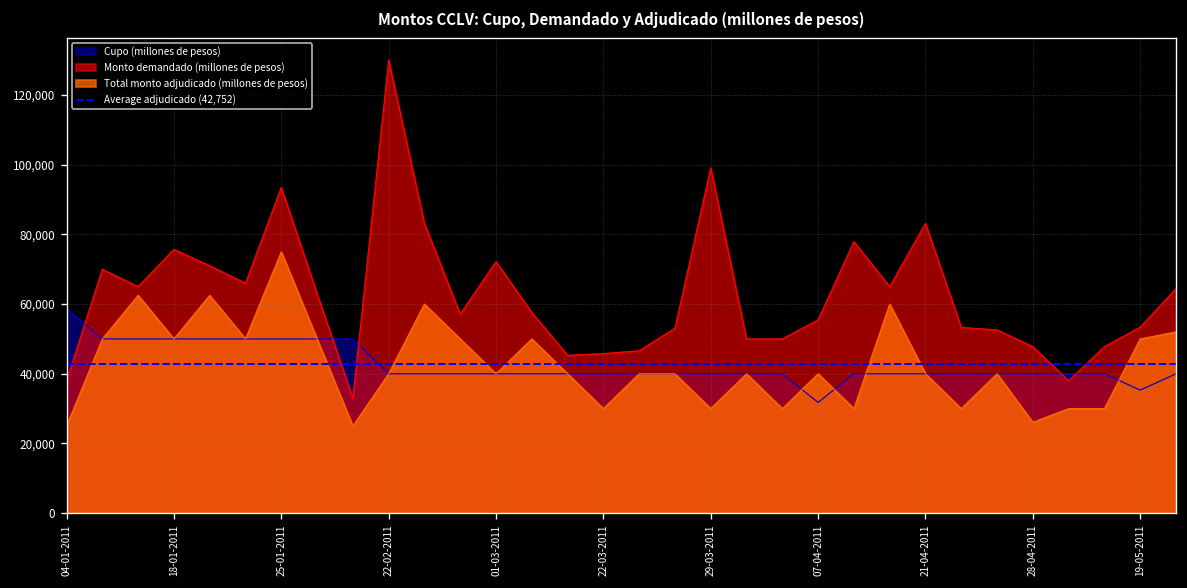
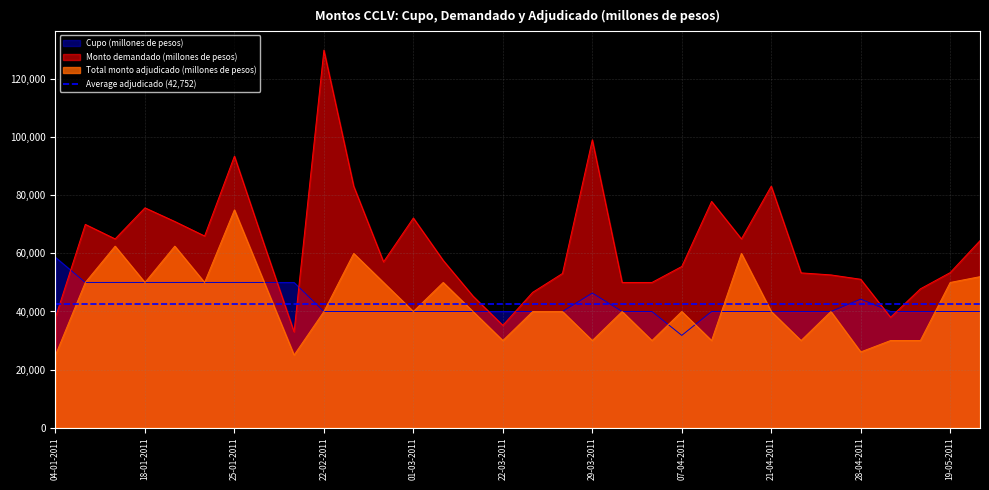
  {
    "Cupo (millones de pesos)": {
      "04-01-2011": "59,000",
      "25-01-2011": "50,000",
      "22-03-2011": "40,000",
-     "29-03-2011": "40,000",
+     "29-03-2011": "46,000",
      "07-04-2011": "32,000",
-     "28-04-2011": "40,000",
-     "19-05-2011": "35,000"
+     "28-04-2011": "44,000",
+     "19-05-2011": "40,000"
    },
    "Monto demandado (millones de pesos)": {
      "04-01-2011": "38,000",
      "18-01-2011": "76,000",
      "25-01-2011": "94,000",
      "22-02-2011": "130,000",
      "01-03-2011": "72,000",
-     "22-03-2011": "46,000",
+     "22-03-2011": "35,000",
      "29-03-2011": "99,000",
      "07-04-2011": "56,000",
      "21-04-2011": "83,000",
-     "28-04-2011": "48,000",
+     "28-04-2011": "51,000",
      "19-05-2011": "53,000"
    },
    "Total monto adjudicado (millones de pesos)": {
      "04-01-2011": "25,000",
      "25-01-2011": "75,000",
      "22-03-2011": "30,000",
      "29-03-2011": "30,000",
      "07-04-2011": "40,000",
      "28-04-2011": "26,000",
      "19-05-2011": "50,000"
    }
  }
